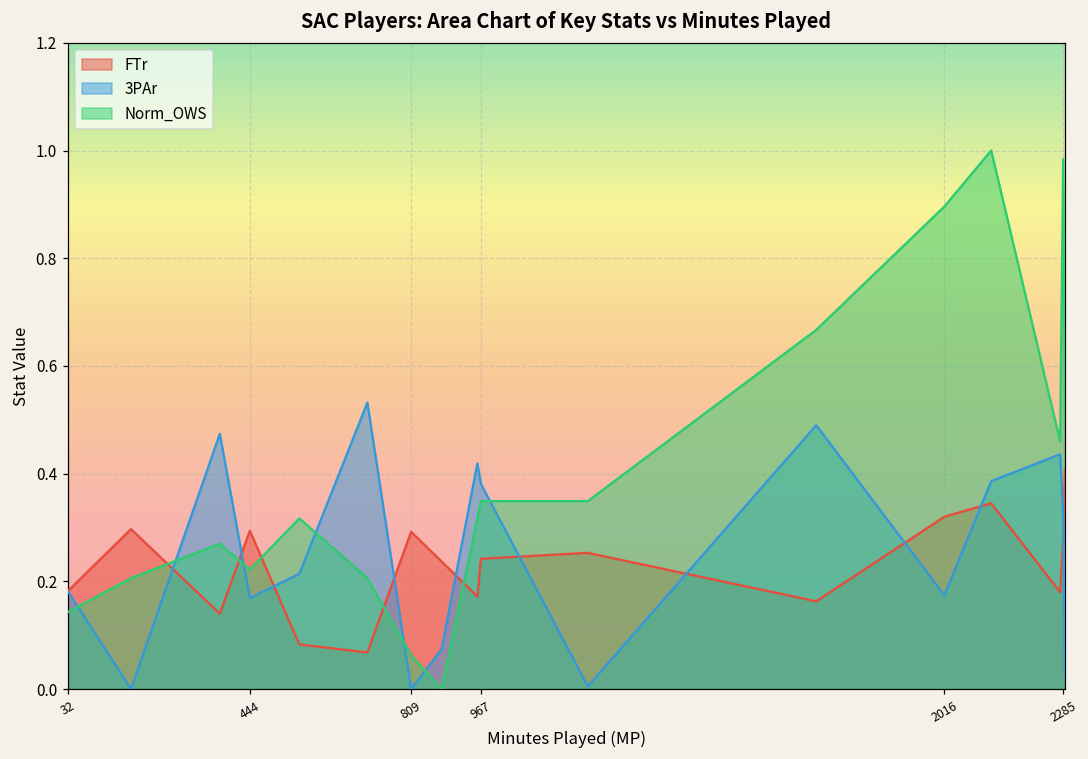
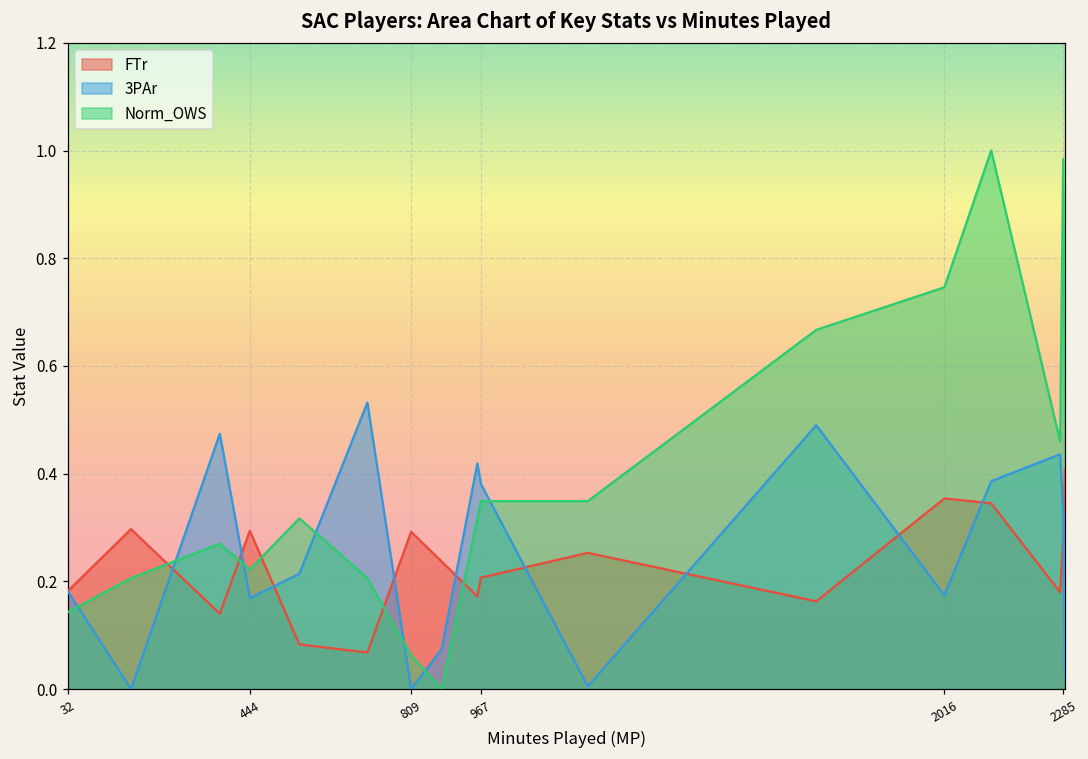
  {
    "FTr": {
      "444": 0.29,
      "809": 0.29,
-     "967": 0.24,
-     "2016": 0.32,
+     "967": 0.21,
+     "2016": 0.35,
      "2285": 0.28
    },
    "3PAr": {
      "444": 0.17,
      "809": 0.00,
      "967": 0.38,
      "2016": 0.17,
      "2285": 0.32
    },
    "Norm_OWS": {
      "32": 0.14,
      "444": 0.22,
      "809": 0.06,
      "967": 0.35,
-     "2016": 0.90,
+     "2016": 0.75,
      "2285": 0.98
    }
  }
